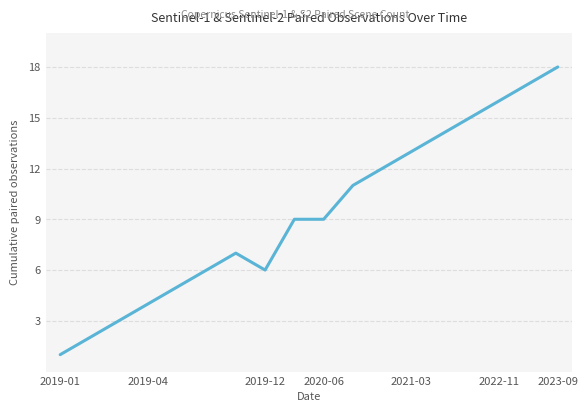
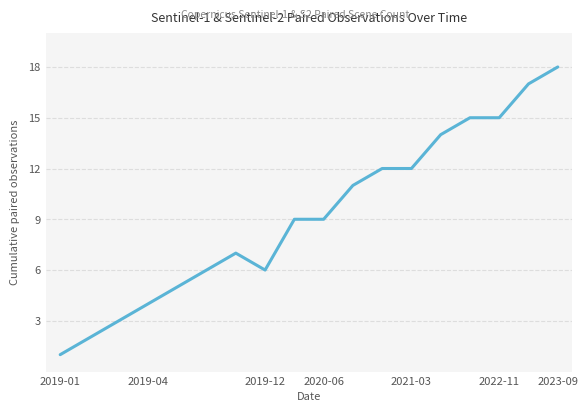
  {
    "2019-01": 1,
    "2019-04": 4,
    "2019-12": 6,
    "2020-06": 9,
-   "2021-03": 13,
-   "2022-11": 16,
+   "2021-03": 12,
+   "2022-11": 15,
    "2023-09": 18
  }
